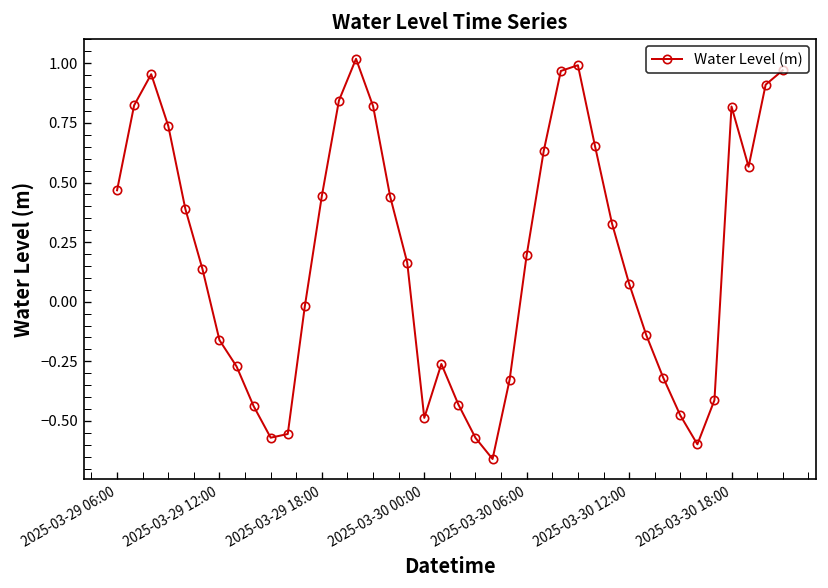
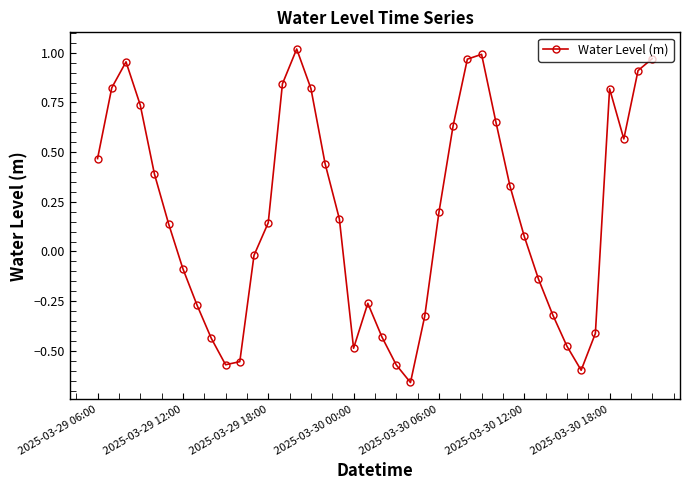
  {
    "2025-03-29 06:00": 0.47,
-   "2025-03-29 12:00": -0.16,
-   "2025-03-29 18:00": 0.44,
+   "2025-03-29 12:00": -0.09,
+   "2025-03-29 18:00": 0.14,
    "2025-03-30 00:00": -0.49,
    "2025-03-30 06:00": 0.20,
    "2025-03-30 12:00": 0.08,
    "2025-03-30 18:00": 0.82
  }
